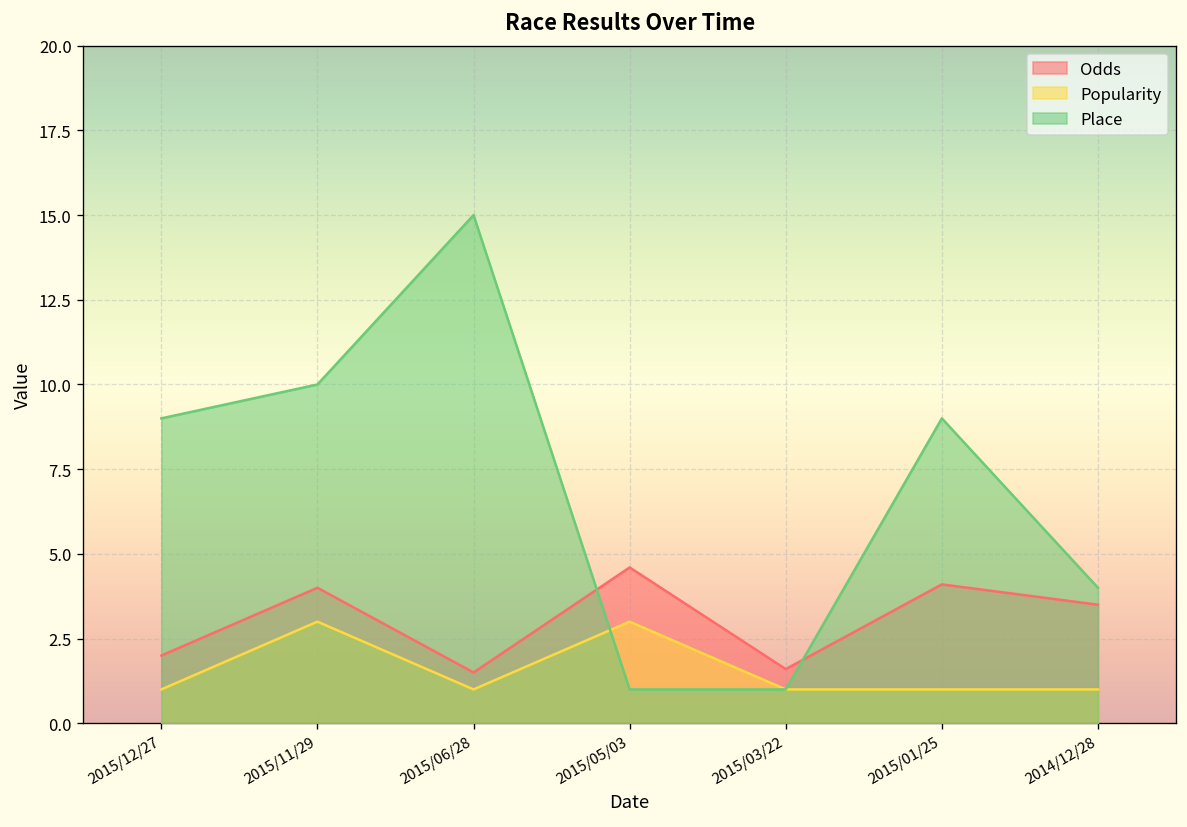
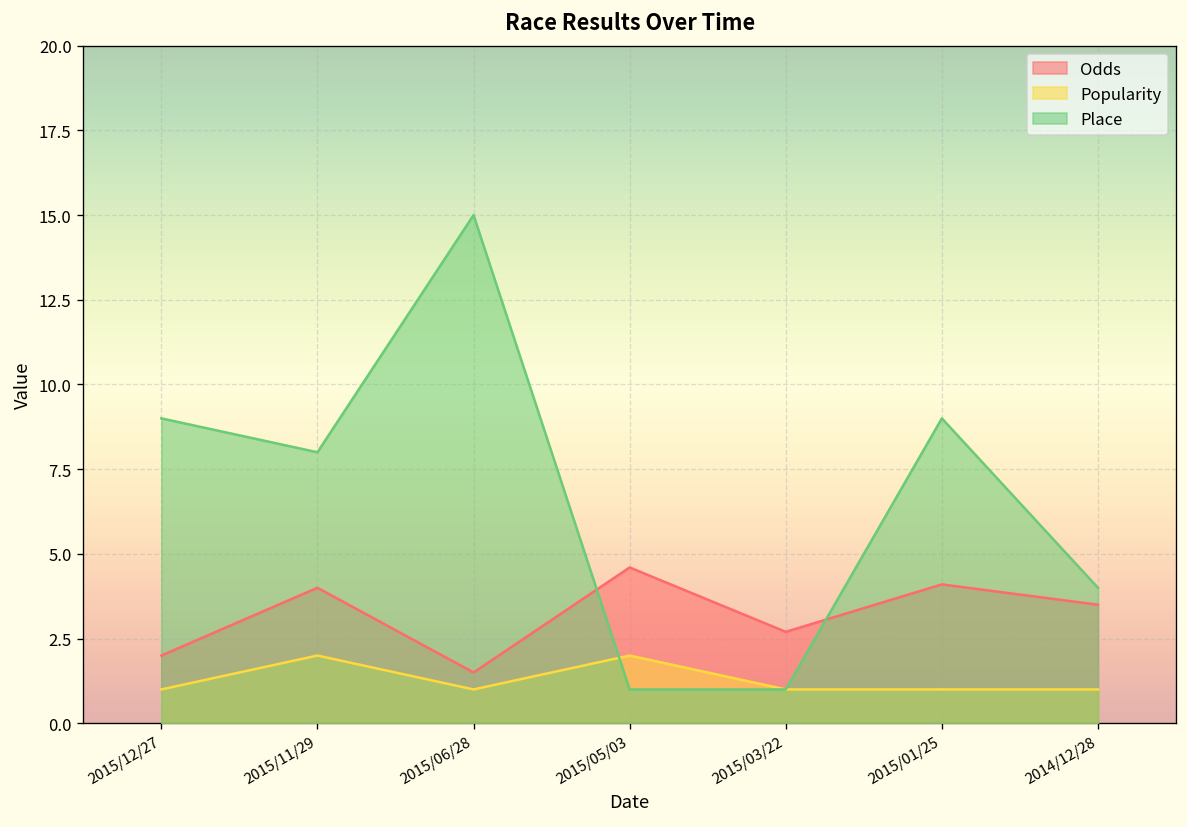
  {
    "Odds": {
      "2015/12/27": 2.0,
      "2015/11/29": 4.0,
      "2015/06/28": 1.5,
      "2015/05/03": 4.6,
-     "2015/03/22": 1.6,
+     "2015/03/22": 2.7,
      "2015/01/25": 4.1,
      "2014/12/28": 3.5
    },
    "Popularity": {
      "2015/12/27": 1,
-     "2015/11/29": 3,
+     "2015/11/29": 2,
      "2015/06/28": 1,
-     "2015/05/03": 3,
+     "2015/05/03": 2,
      "2015/01/25": 1,
      "2014/12/28": 1
    },
    "Place": {
      "2015/12/27": 9,
-     "2015/11/29": 10,
+     "2015/11/29": 8,
      "2015/06/28": 15,
      "2015/05/03": 1,
      "2015/01/25": 9,
      "2014/12/28": 4
    }
  }
